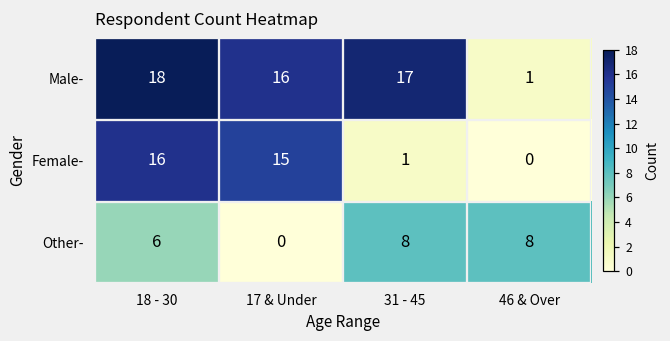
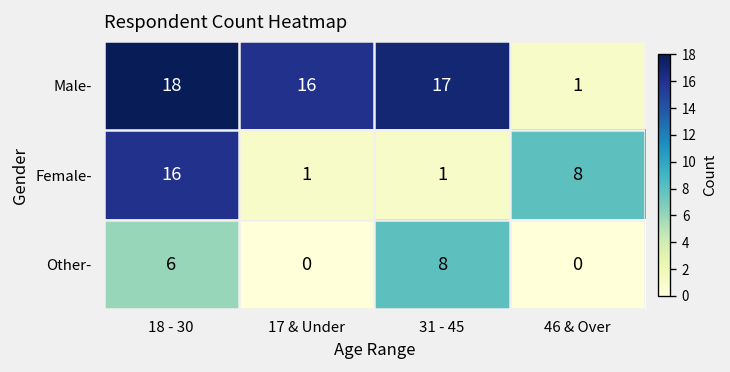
  {
    "Male-": {
      "18 - 30": 18,
      "17 & Under": 16,
      "31 - 45": 17,
      "46 & Over": 1
    },
    "Female-": {
      "18 - 30": 16,
-     "17 & Under": 15,
+     "17 & Under": 1,
      "31 - 45": 1,
-     "46 & Over": 0
+     "46 & Over": 8
    },
    "Other-": {
      "18 - 30": 6,
      "17 & Under": 0,
      "31 - 45": 8,
-     "46 & Over": 8
+     "46 & Over": 0
    }
  }
